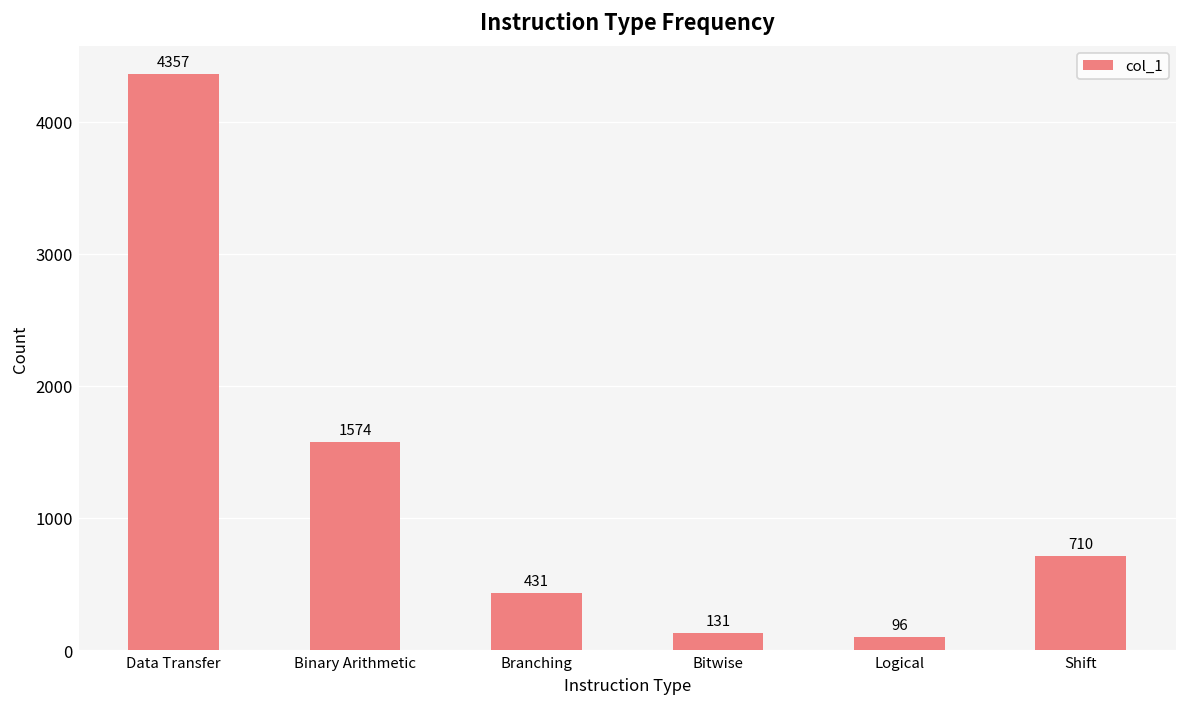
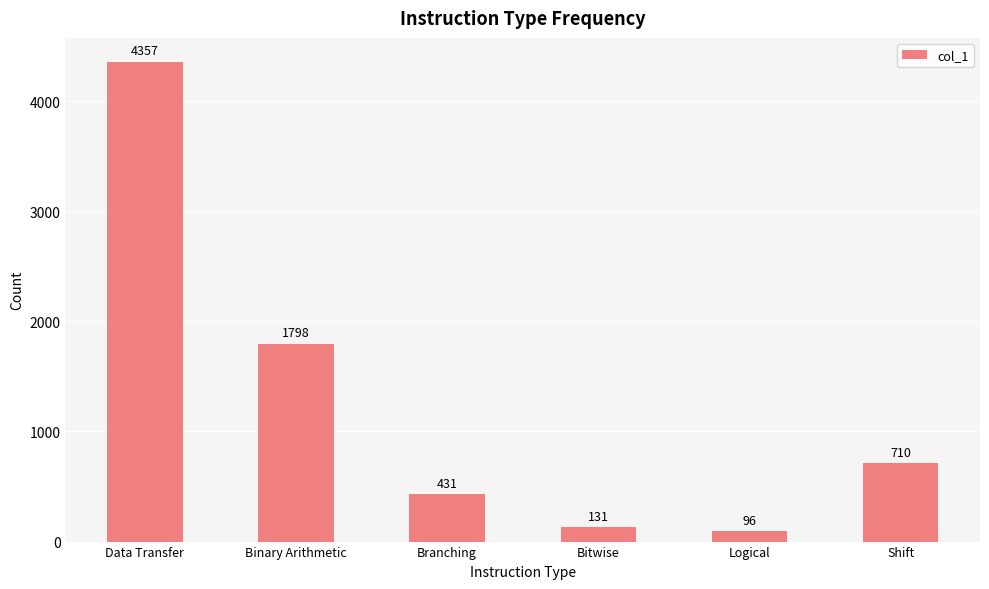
  {
    "Data Transfer": 4357,
-   "Binary Arithmetic": 1574,
+   "Binary Arithmetic": 1798,
    "Branching": 431,
    "Bitwise": 131,
    "Logical": 96,
    "Shift": 710
  }
